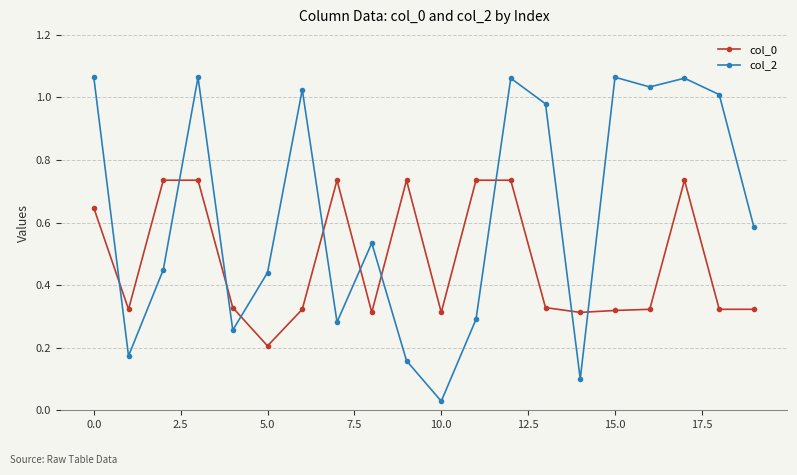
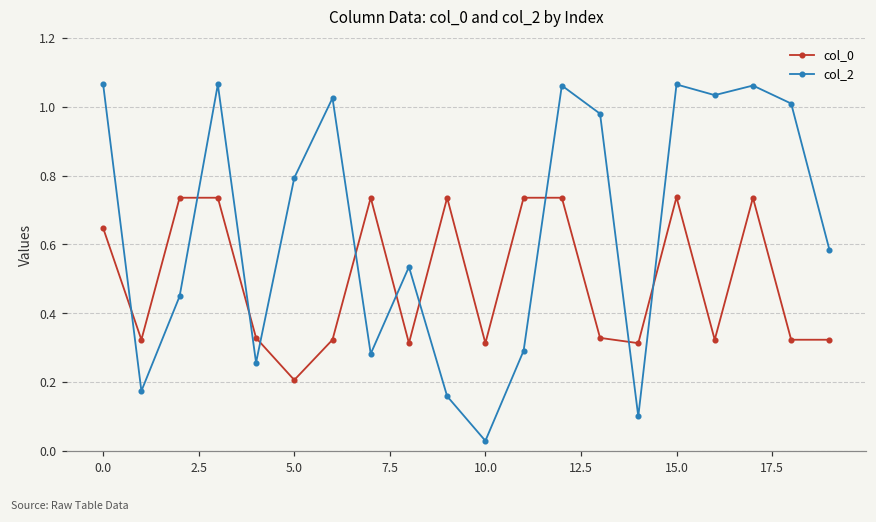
  {
    "col_0": {
      "0.0": 0.65,
      "5.0": 0.21,
      "10.0": 0.31,
-     "15.0": 0.32
+     "15.0": 0.74
    },
    "col_2": {
      "0.0": 1.06,
-     "5.0": 0.44,
+     "5.0": 0.79,
      "10.0": 0.03,
      "15.0": 1.06
    }
  }
